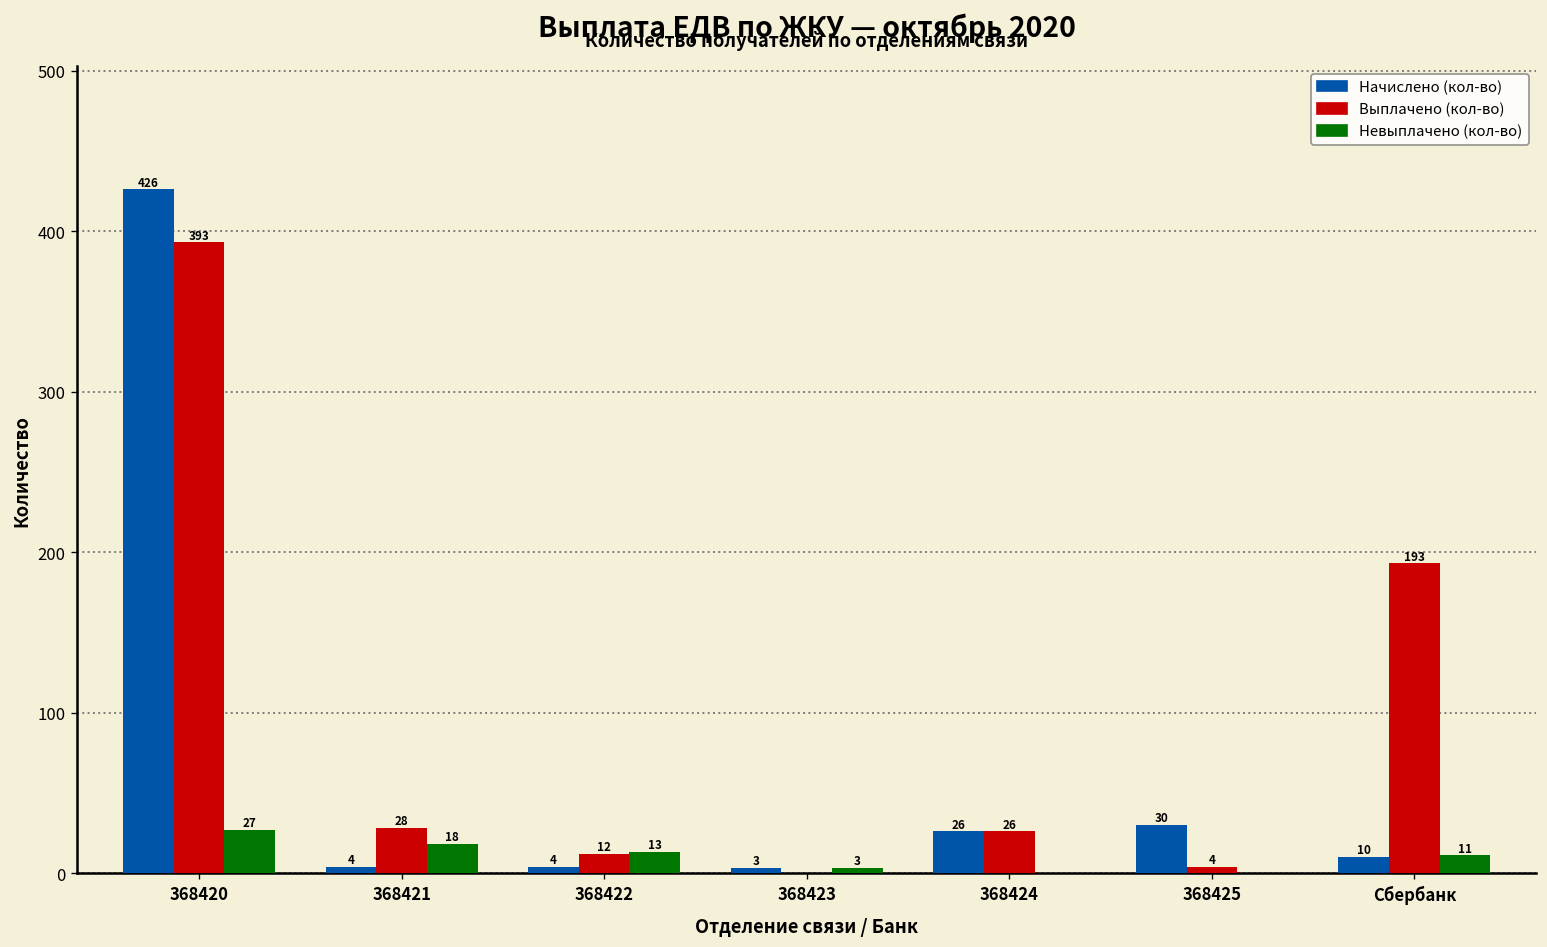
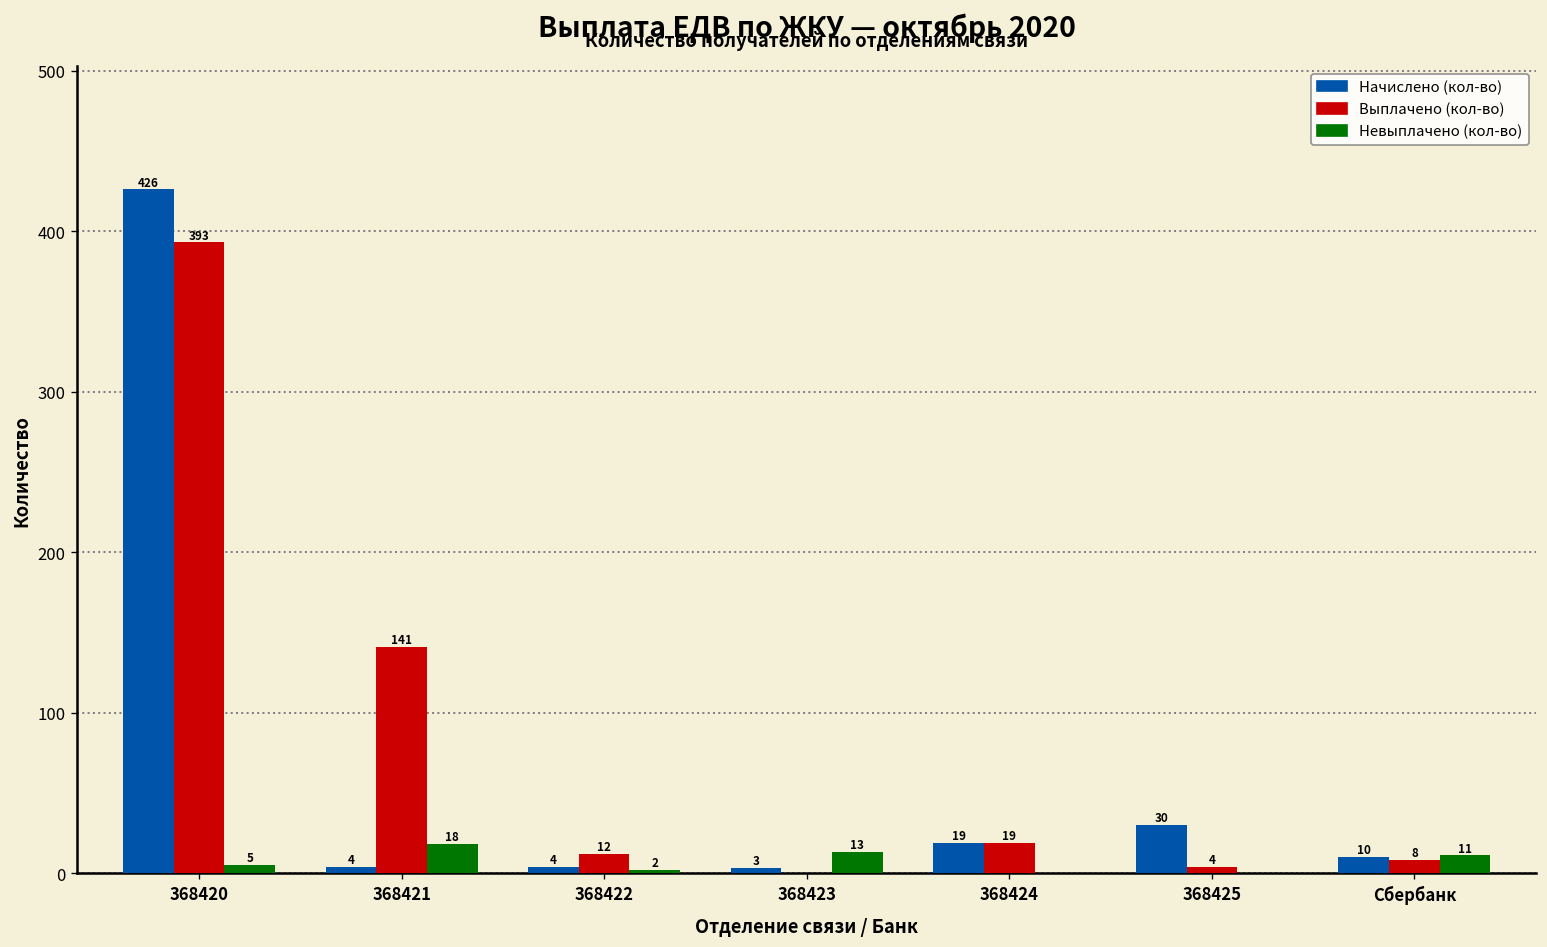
  {
    "Начислено (кол-во)": {
      "368420": 426,
      "368421": 4,
      "368422": 4,
      "368423": 3,
-     "368424": 26,
+     "368424": 19,
      "368425": 30,
      "Сбербанк": 10
    },
    "Выплачено (кол-во)": {
      "368420": 393,
-     "368421": 28,
+     "368421": 141,
      "368422": 12,
-     "368424": 26,
+     "368424": 19,
      "368425": 4,
-     "Сбербанк": 193
+     "Сбербанк": 8
    },
    "Невыплачено (кол-во)": {
-     "368420": 27,
+     "368420": 5,
      "368421": 18,
-     "368422": 13,
-     "368423": 3,
+     "368422": 2,
+     "368423": 13,
      "Сбербанк": 11
    }
  }
